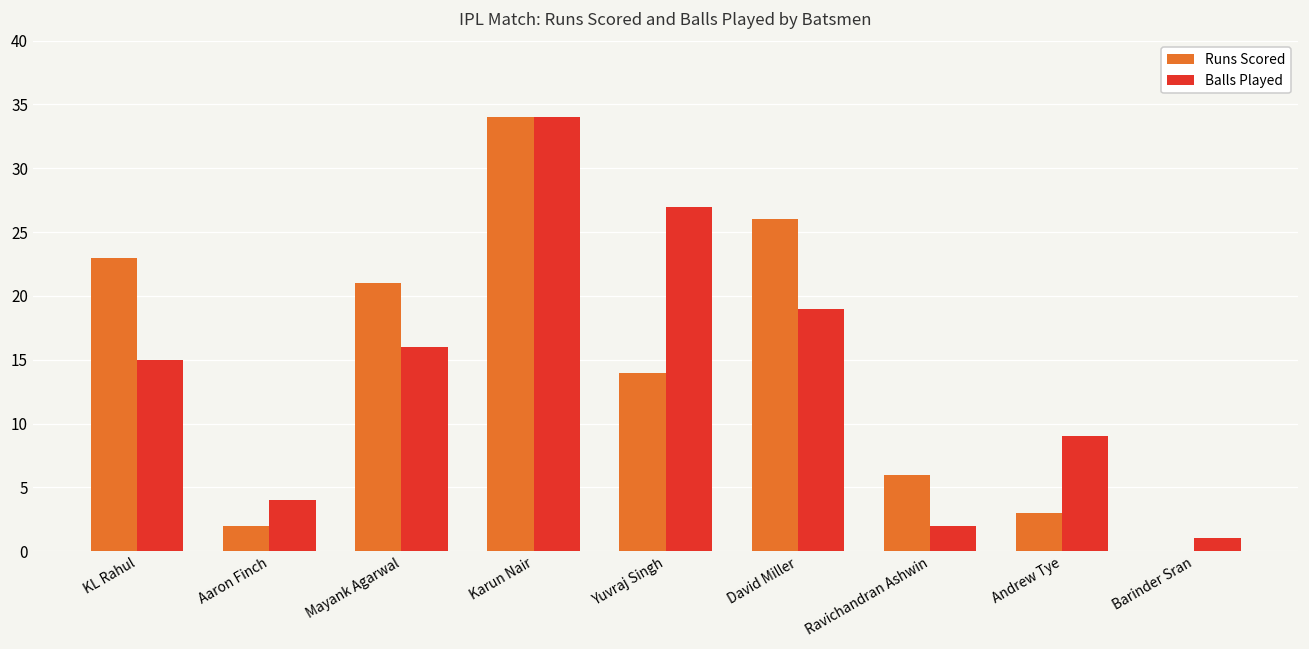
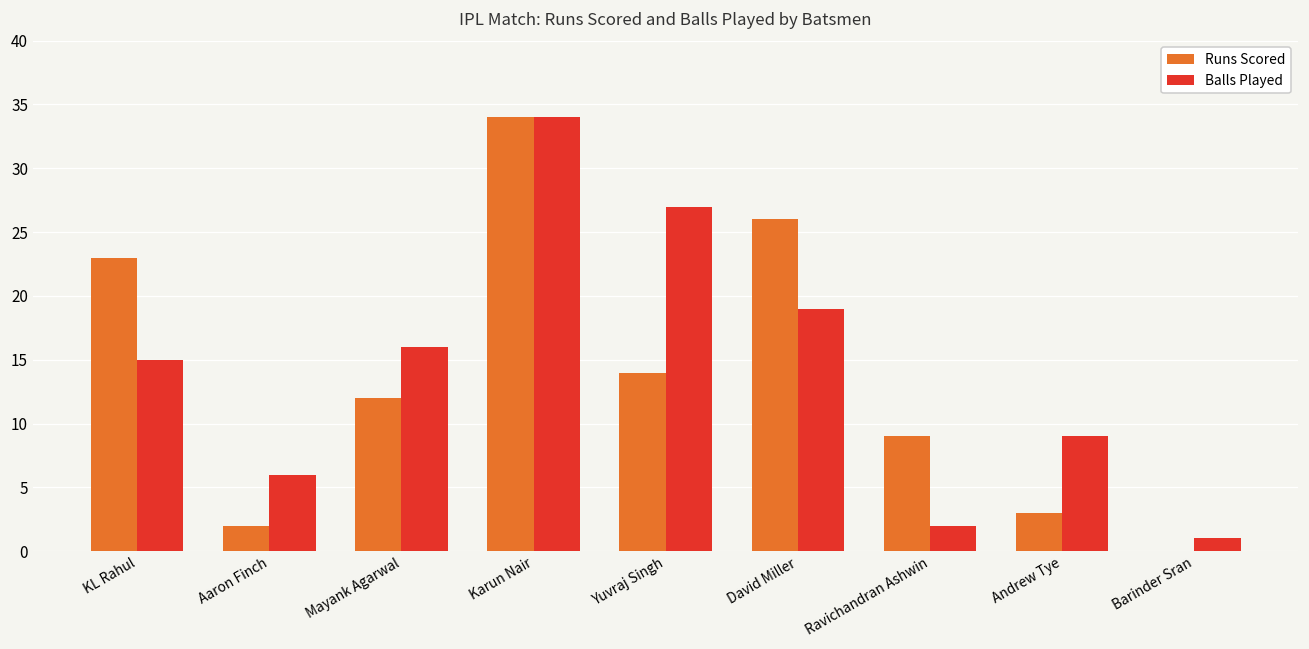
  {
    "Runs Scored": {
      "KL Rahul": 23,
      "Aaron Finch": 2,
-     "Mayank Agarwal": 21,
+     "Mayank Agarwal": 12,
      "Karun Nair": 34,
      "Yuvraj Singh": 14,
      "David Miller": 26,
-     "Ravichandran Ashwin": 6,
+     "Ravichandran Ashwin": 9,
      "Andrew Tye": 3,
      "Barinder Sran": 0
    },
    "Balls Played": {
      "KL Rahul": 15,
-     "Aaron Finch": 4,
+     "Aaron Finch": 6,
      "Mayank Agarwal": 16,
      "Karun Nair": 34,
      "Yuvraj Singh": 27,
      "David Miller": 19,
      "Ravichandran Ashwin": 2,
      "Andrew Tye": 9,
      "Barinder Sran": 1
    }
  }
